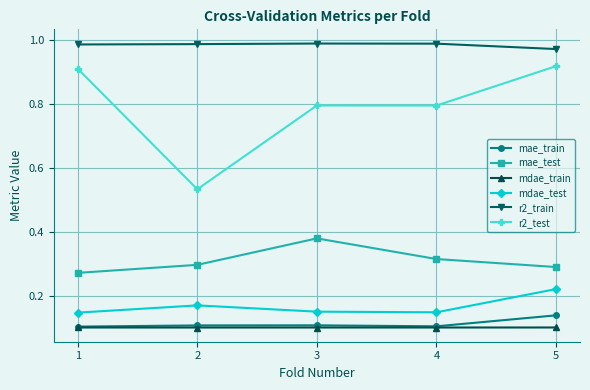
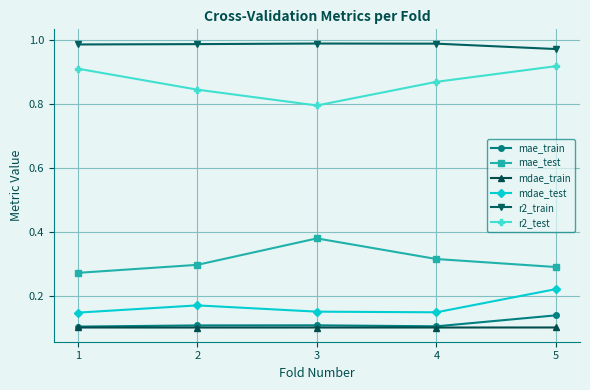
  {
    "r2_test": {
      "1": 0.91,
-     "2": 0.53,
+     "2": 0.84,
      "3": 0.79,
-     "4": 0.79,
+     "4": 0.87,
      "5": 0.92
    }
  }
